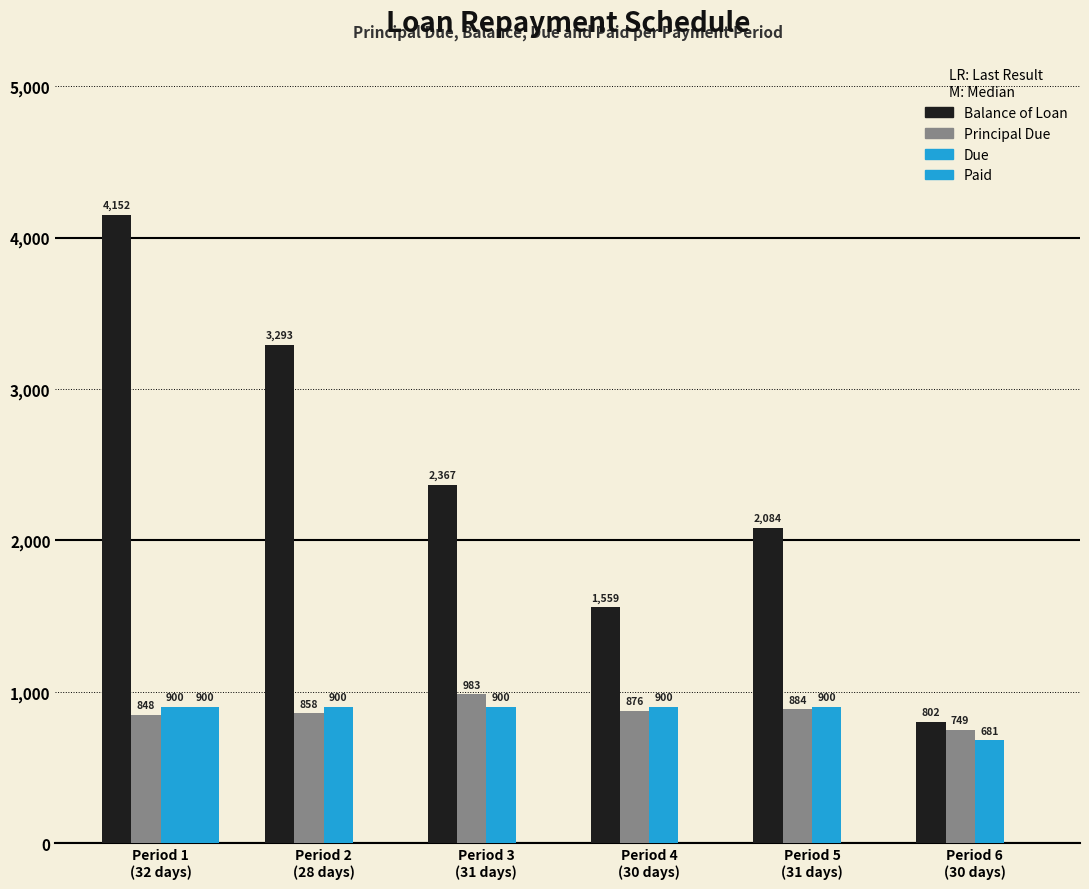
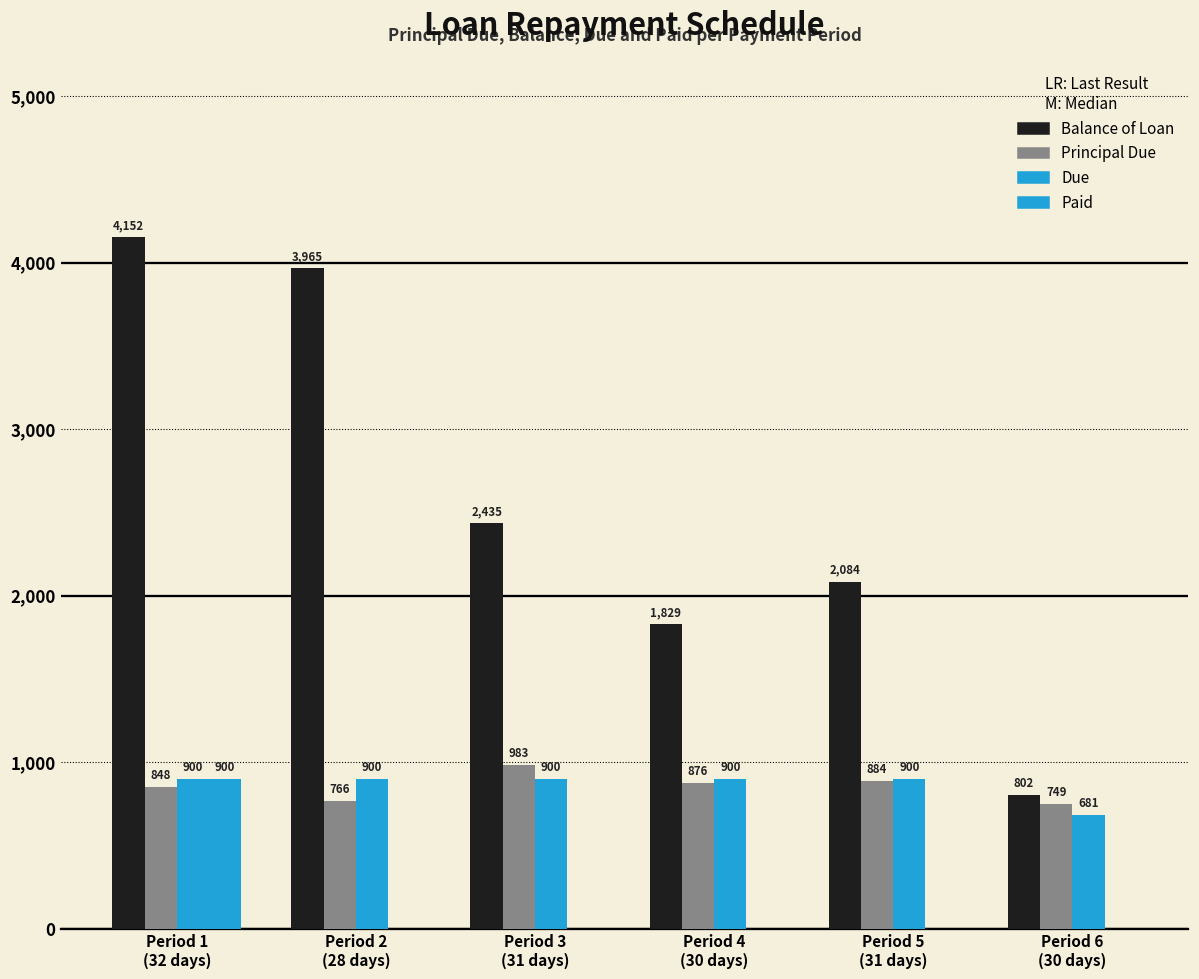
  {
    "Balance of Loan": {
      "Period 1 (32 days)": "4,152",
-     "Period 2 (28 days)": "3,293",
-     "Period 3 (31 days)": "2,367",
-     "Period 4 (30 days)": "1,559",
+     "Period 2 (28 days)": "3,965",
+     "Period 3 (31 days)": "2,435",
+     "Period 4 (30 days)": "1,829",
      "Period 5 (31 days)": "2,084",
      "Period 6 (30 days)": "802"
    },
    "Principal Due": {
      "Period 1 (32 days)": "848",
-     "Period 2 (28 days)": "858",
+     "Period 2 (28 days)": "766",
      "Period 3 (31 days)": "983",
      "Period 4 (30 days)": "876",
      "Period 5 (31 days)": "884",
      "Period 6 (30 days)": "749"
    }
  }
